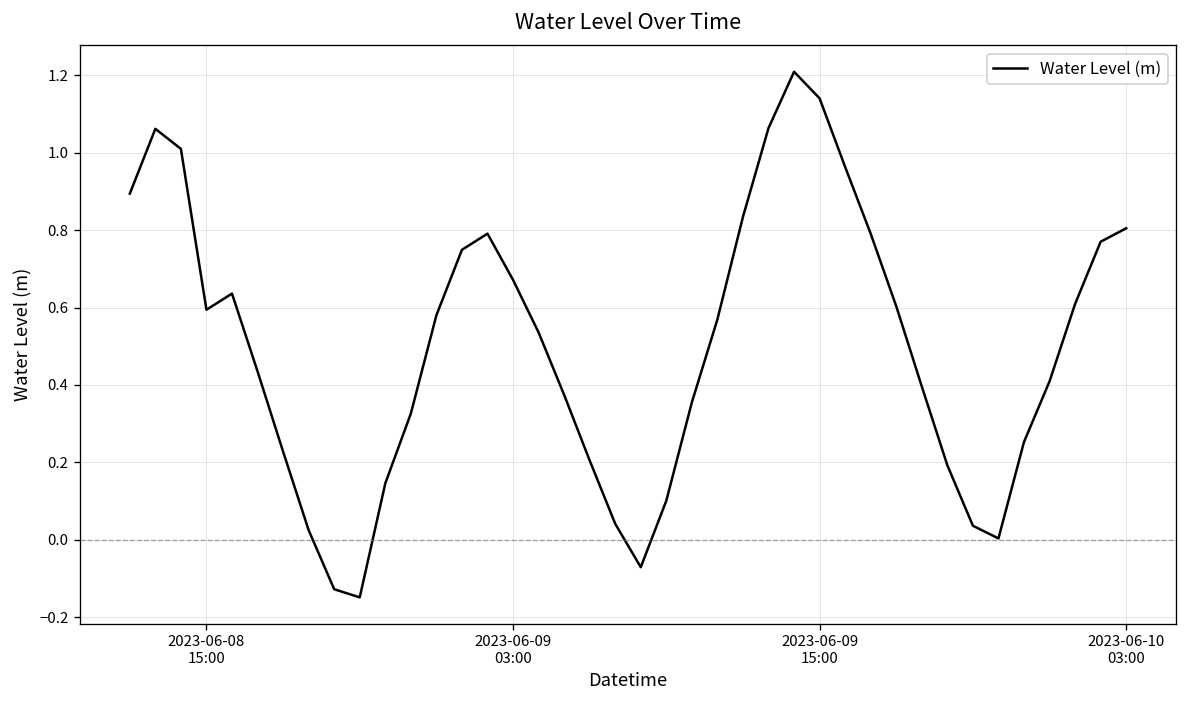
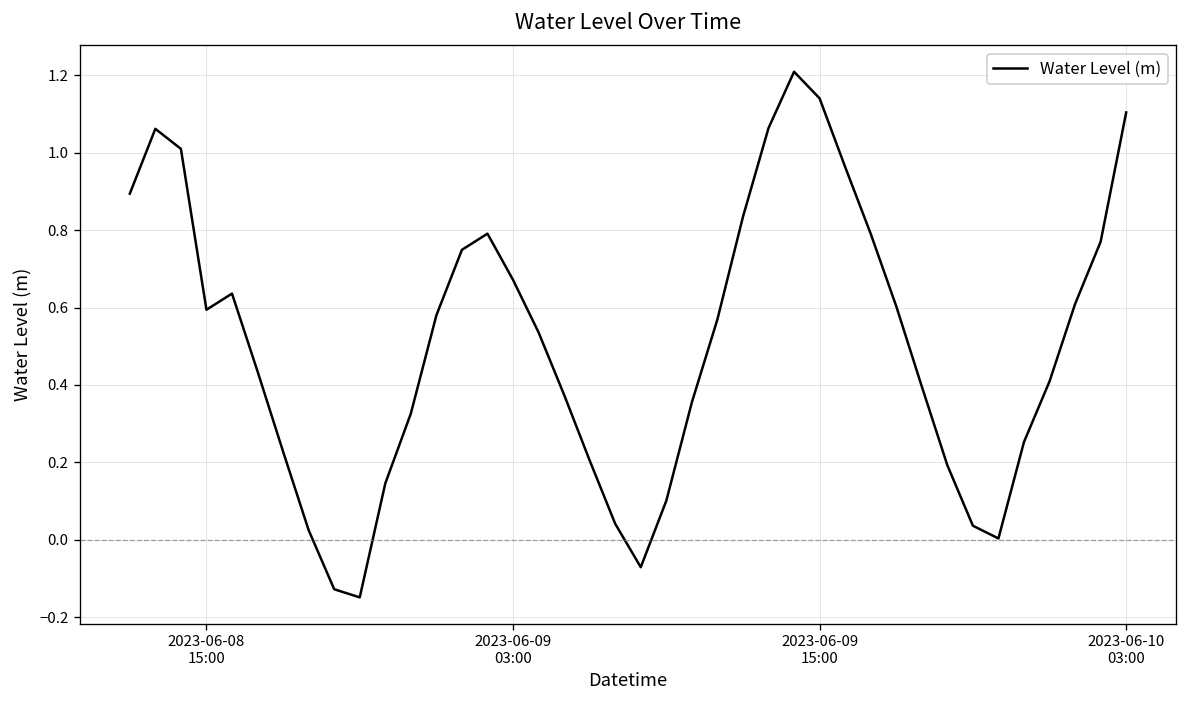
  {
    "2023-06-08 15:00": 0.59,
    "2023-06-09 03:00": 0.67,
    "2023-06-09 15:00": 1.14,
-   "2023-06-10 03:00": 0.80
+   "2023-06-10 03:00": 1.10
  }
